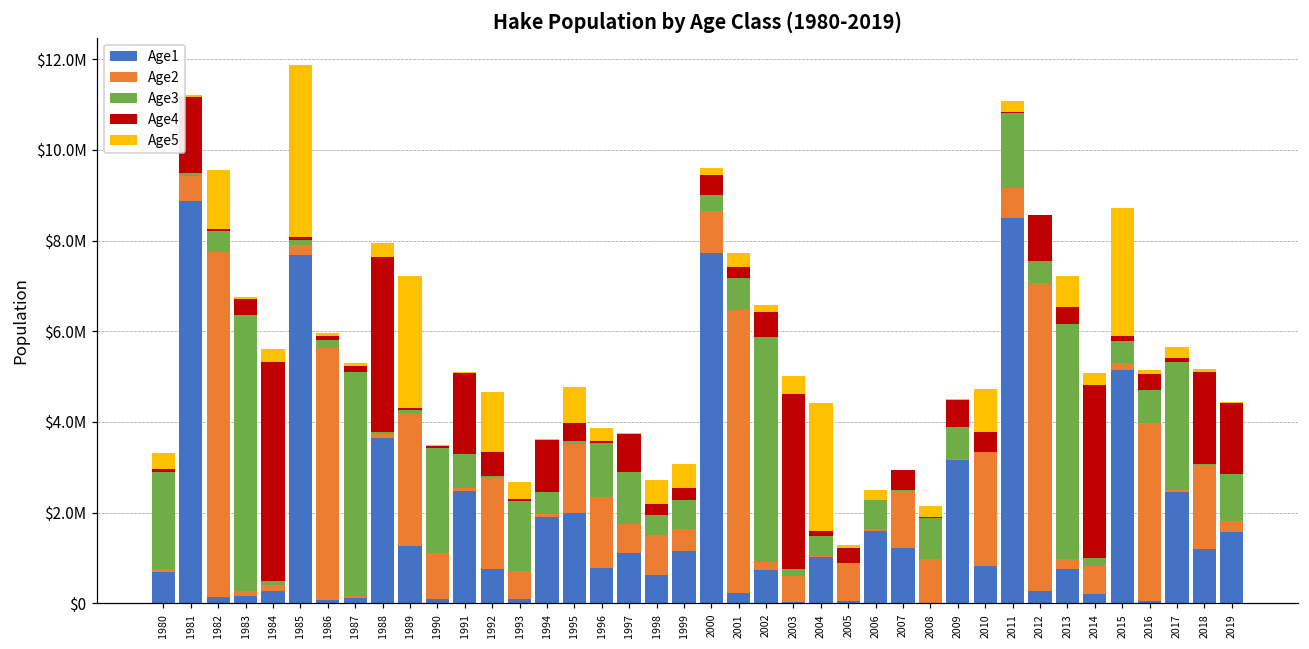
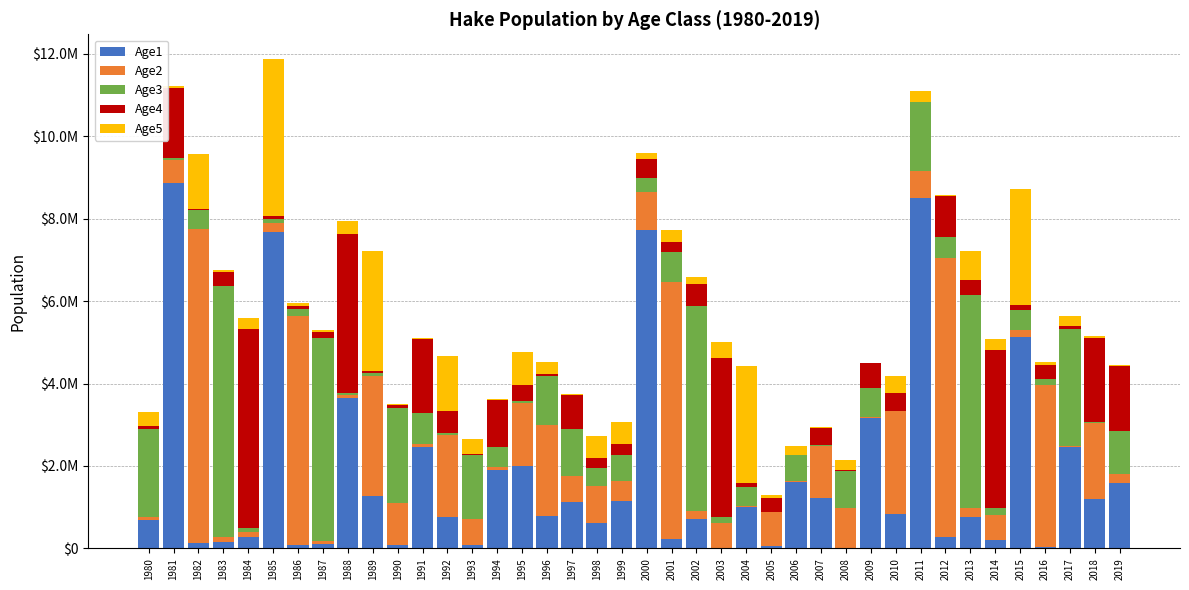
  {
    "Age1": {
      "1980": "$700000",
      "1981": "$8900000",
      "1982": "$100000",
      "1983": "$200000",
      "1984": "$300000",
      "1985": "$7700000",
      "1986": "$100000",
      "1987": "$100000",
      "1988": "$3600000",
      "1989": "$1300000",
      "1990": "$100000",
      "1991": "$2500000",
      "1992": "$800000",
      "1993": "$100000",
      "1994": "$1900000",
      "1995": "$2000000",
      "1996": "$800000",
      "1997": "$1100000",
      "1998": "$600000",
      "1999": "$1200000",
      "2000": "$7700000",
      "2001": "$200000",
      "2002": "$700000",
      "2004": "$1000000",
      "2006": "$1600000",
      "2007": "$1200000",
      "2009": "$3200000",
      "2010": "$800000",
      "2011": "$8500000",
      "2012": "$300000",
      "2013": "$800000",
      "2014": "$200000",
      "2015": "$5100000",
      "2017": "$2500000",
      "2018": "$1200000",
      "2019": "$1600000"
    },
    "Age2": {
      "1980": "$100000",
      "1981": "$600000",
      "1982": "$7600000",
      "1983": "$100000",
      "1984": "$100000",
      "1985": "$200000",
      "1986": "$5600000",
      "1988": "$100000",
      "1989": "$2900000",
      "1990": "$1000000",
      "1991": "$100000",
      "1992": "$2000000",
      "1993": "$600000",
      "1994": "$100000",
      "1995": "$1500000",
-     "1996": "$1600000",
+     "1996": "$2200000",
      "1997": "$600000",
      "1998": "$900000",
      "1999": "$500000",
      "2000": "$900000",
      "2001": "$6200000",
      "2002": "$200000",
      "2003": "$600000",
      "2005": "$800000",
      "2007": "$1300000",
      "2008": "$1000000",
      "2010": "$2500000",
      "2011": "$700000",
      "2012": "$6800000",
      "2013": "$200000",
      "2014": "$600000",
      "2015": "$200000",
      "2016": "$3900000",
      "2018": "$1900000",
      "2019": "$200000"
    },
    "Age3": {
      "1980": "$2100000",
      "1982": "$400000",
      "1983": "$6100000",
      "1984": "$100000",
      "1985": "$100000",
      "1986": "$200000",
      "1987": "$4900000",
      "1989": "$100000",
      "1990": "$2300000",
      "1991": "$800000",
      "1993": "$1500000",
      "1994": "$500000",
      "1996": "$1200000",
      "1997": "$1100000",
      "1998": "$400000",
      "1999": "$600000",
      "2000": "$300000",
      "2001": "$700000",
      "2002": "$5000000",
      "2003": "$100000",
      "2004": "$500000",
      "2006": "$600000",
      "2008": "$900000",
      "2009": "$700000",
      "2011": "$1700000",
      "2012": "$500000",
      "2013": "$5200000",
      "2014": "$200000",
      "2015": "$500000",
-     "2016": "$700000",
+     "2016": "$100000",
      "2017": "$2800000",
      "2019": "$1100000"
    },
    "Age4": {
      "1980": "$100000",
      "1981": "$1700000",
      "1983": "$400000",
      "1984": "$4800000",
      "1985": "$100000",
      "1986": "$100000",
      "1987": "$100000",
      "1988": "$3900000",
      "1991": "$1800000",
      "1992": "$500000",
      "1994": "$1100000",
      "1995": "$400000",
      "1997": "$800000",
      "1998": "$200000",
      "1999": "$300000",
      "2000": "$400000",
      "2001": "$200000",
      "2002": "$500000",
      "2003": "$3900000",
      "2004": "$100000",
      "2005": "$300000",
      "2007": "$400000",
      "2009": "$600000",
      "2010": "$400000",
      "2012": "$1000000",
      "2013": "$400000",
      "2014": "$3800000",
      "2015": "$100000",
      "2016": "$300000",
      "2017": "$100000",
      "2018": "$2000000",
      "2019": "$1600000"
    },
    "Age5": {
      "1980": "$400000",
      "1982": "$1300000",
      "1984": "$300000",
      "1985": "$3800000",
      "1988": "$300000",
      "1989": "$2900000",
      "1992": "$1300000",
      "1993": "$400000",
      "1995": "$800000",
      "1996": "$300000",
      "1998": "$500000",
      "1999": "$500000",
      "2000": "$200000",
      "2001": "$300000",
      "2002": "$200000",
      "2003": "$400000",
      "2004": "$2800000",
      "2005": "$100000",
      "2006": "$200000",
      "2008": "$300000",
-     "2010": "$1000000",
+     "2010": "$400000",
      "2011": "$300000",
      "2013": "$700000",
      "2014": "$300000",
      "2015": "$2800000",
      "2016": "$100000",
      "2017": "$200000",
      "2018": "$100000"
    }
  }
